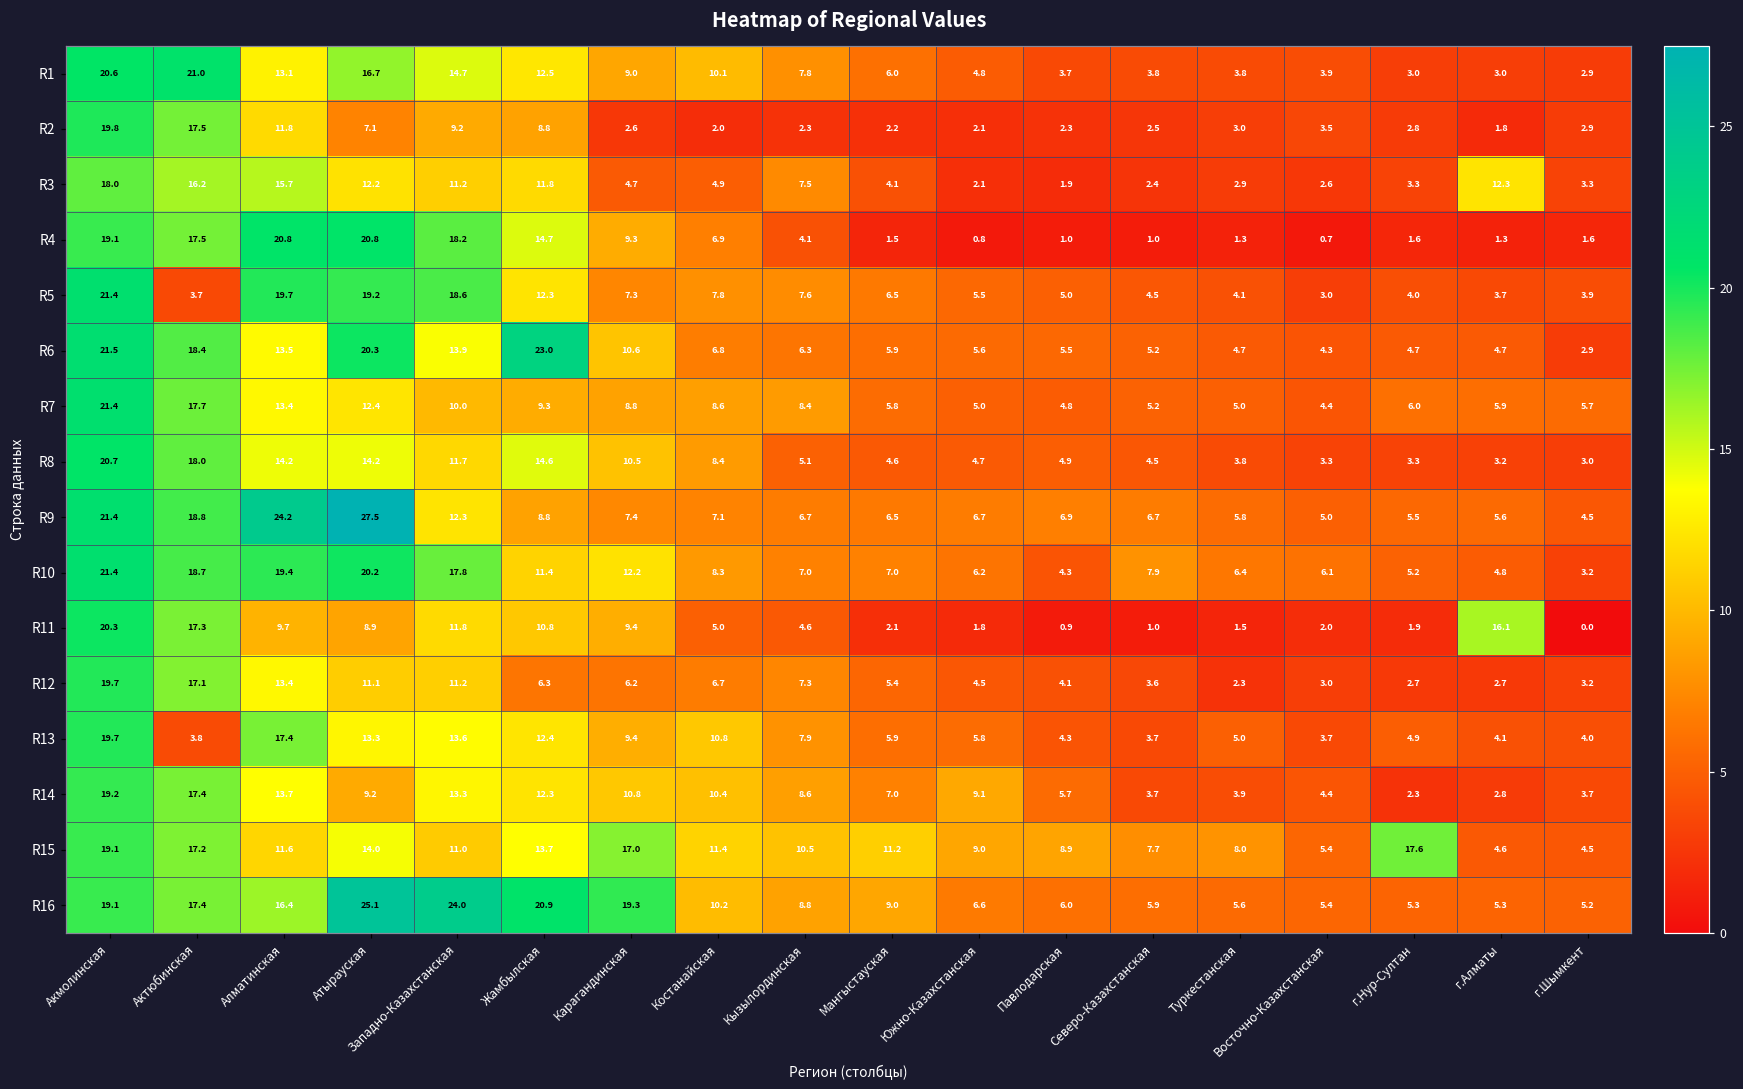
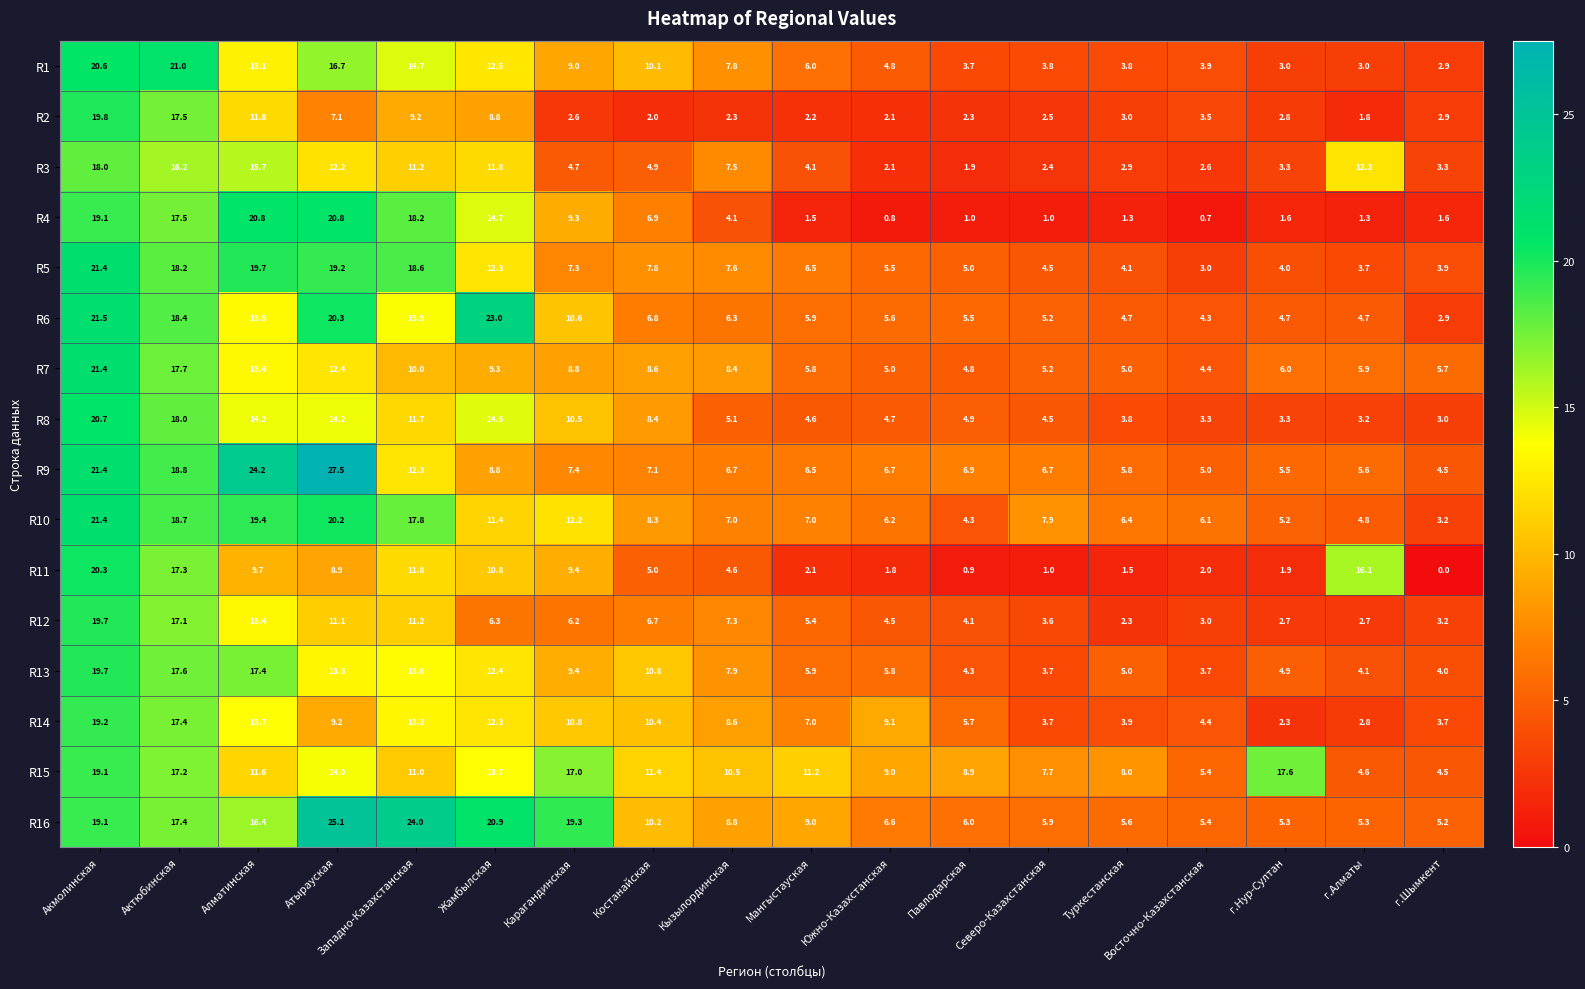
  {
    "R5": {
      "Акмолинская": 21.4,
-     "Актюбинская": 3.7,
+     "Актюбинская": 18.2,
      "Алматинская": 19.7,
      "Атырауская": 19.2,
      "Западно-Казахстанская": 18.6,
      "Жамбылская": 12.3,
      "Карагандинская": 7.3,
      "Костанайская": 7.8,
      "Кызылординская": 7.6,
      "Мангыстауская": 6.5,
      "Южно-Казахстанская": 5.5,
      "Павлодарская": 5.0,
      "Северо-Казахстанская": 4.5,
      "Туркестанская": 4.1,
      "Восточно-Казахстанская": 3.0,
      "г.Нур-Султан": 4.0,
      "г.Алматы": 3.7,
      "г.Шымкент": 3.9
    },
    "R13": {
      "Акмолинская": 19.7,
-     "Актюбинская": 3.8,
+     "Актюбинская": 17.6,
      "Алматинская": 17.4,
      "Атырауская": 13.3,
      "Западно-Казахстанская": 13.6,
      "Жамбылская": 12.4,
      "Карагандинская": 9.4,
      "Костанайская": 10.8,
      "Кызылординская": 7.9,
      "Мангыстауская": 5.9,
      "Южно-Казахстанская": 5.8,
      "Павлодарская": 4.3,
      "Северо-Казахстанская": 3.7,
      "Туркестанская": 5.0,
      "Восточно-Казахстанская": 3.7,
      "г.Нур-Султан": 4.9,
      "г.Алматы": 4.1,
      "г.Шымкент": 4.0
    }
  }
